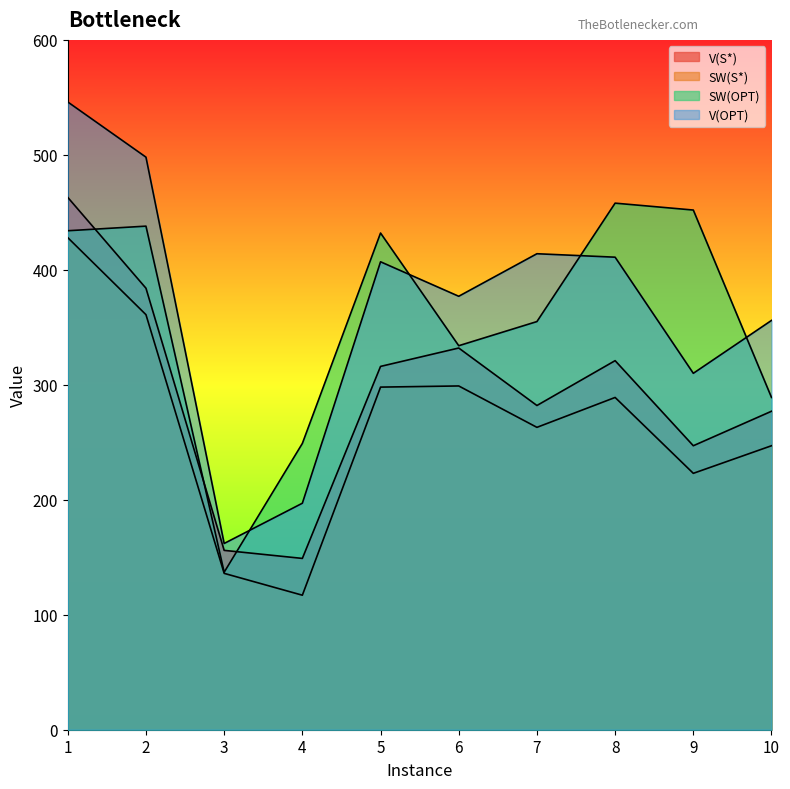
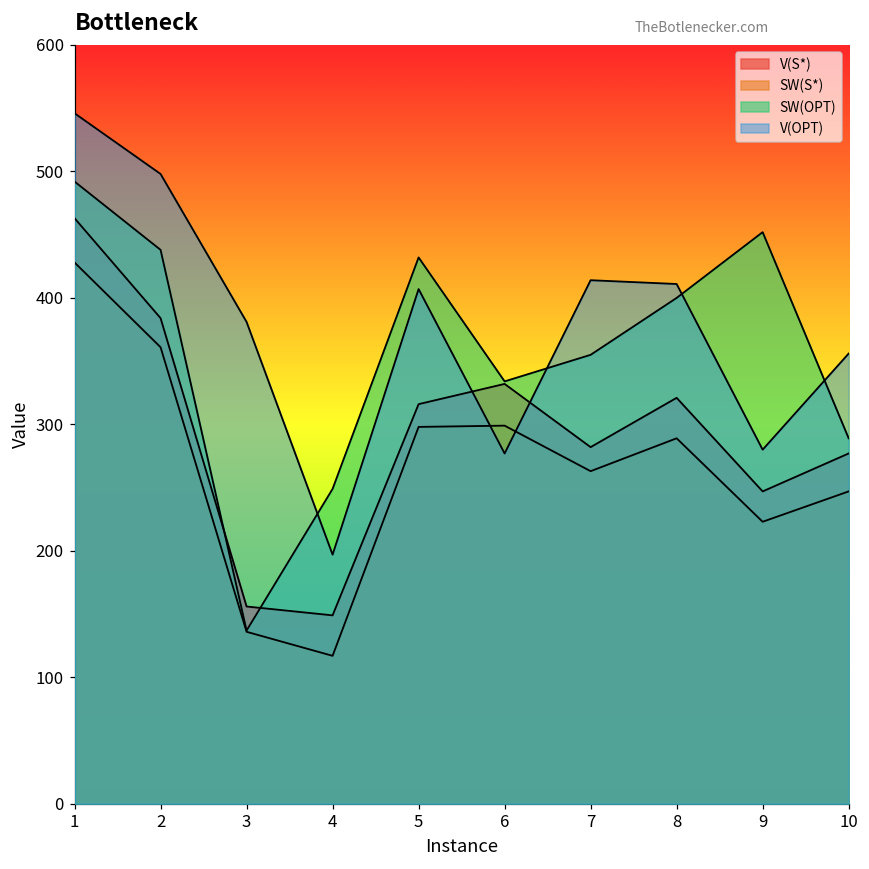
  {
    "SW(OPT)": {
-     "1": 434,
+     "1": 492,
      "2": 438,
      "4": 249,
      "5": 432,
      "7": 355,
-     "8": 458,
+     "8": 400,
      "9": 452,
      "10": 289
    },
    "V(OPT)": {
      "1": 546,
      "2": 498,
-     "3": 162,
+     "3": 381,
      "4": 197,
      "5": 407,
-     "6": 377,
+     "6": 277,
      "7": 414,
      "8": 411,
-     "9": 310,
+     "9": 280,
      "10": 356
    }
  }
